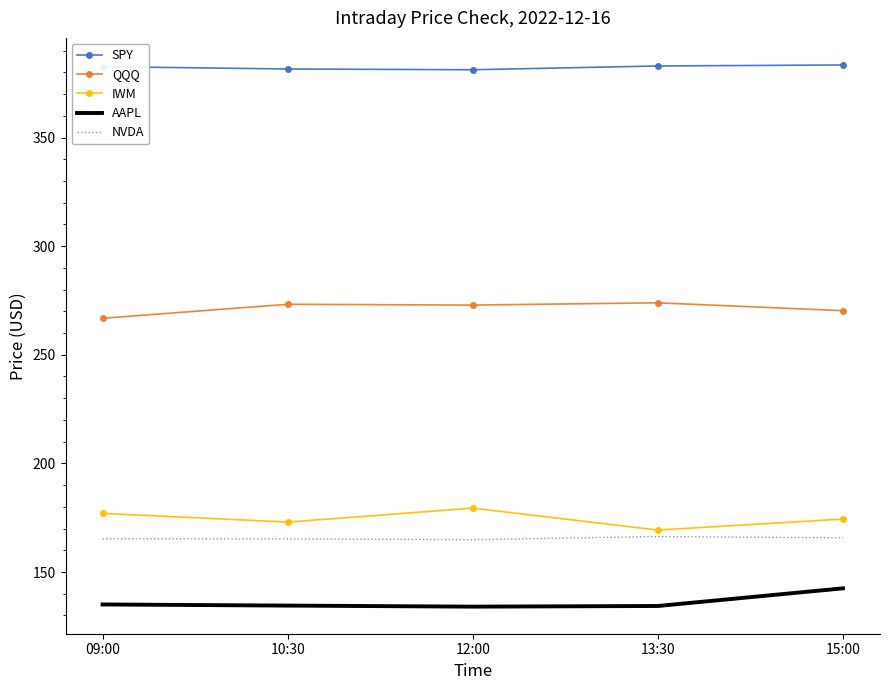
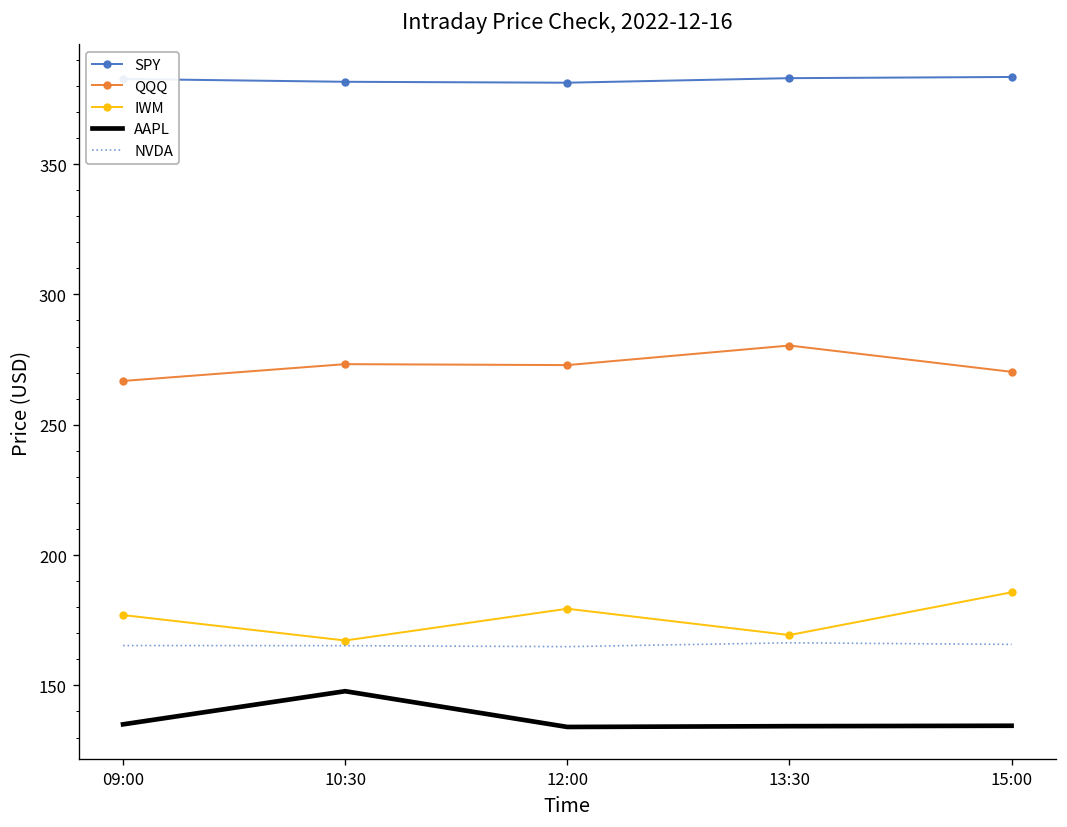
  {
    "QQQ": {
      "09:00": 267,
      "10:30": 273,
      "12:00": 273,
-     "13:30": 274,
+     "13:30": 280,
      "15:00": 270
    },
    "IWM": {
      "09:00": 177,
-     "10:30": 173,
+     "10:30": 167,
      "12:00": 179,
      "13:30": 169,
-     "15:00": 174
+     "15:00": 186
    },
    "AAPL": {
      "09:00": 135,
-     "10:30": 135,
+     "10:30": 148,
      "12:00": 134,
      "13:30": 134,
-     "15:00": 142
+     "15:00": 135
    }
  }
